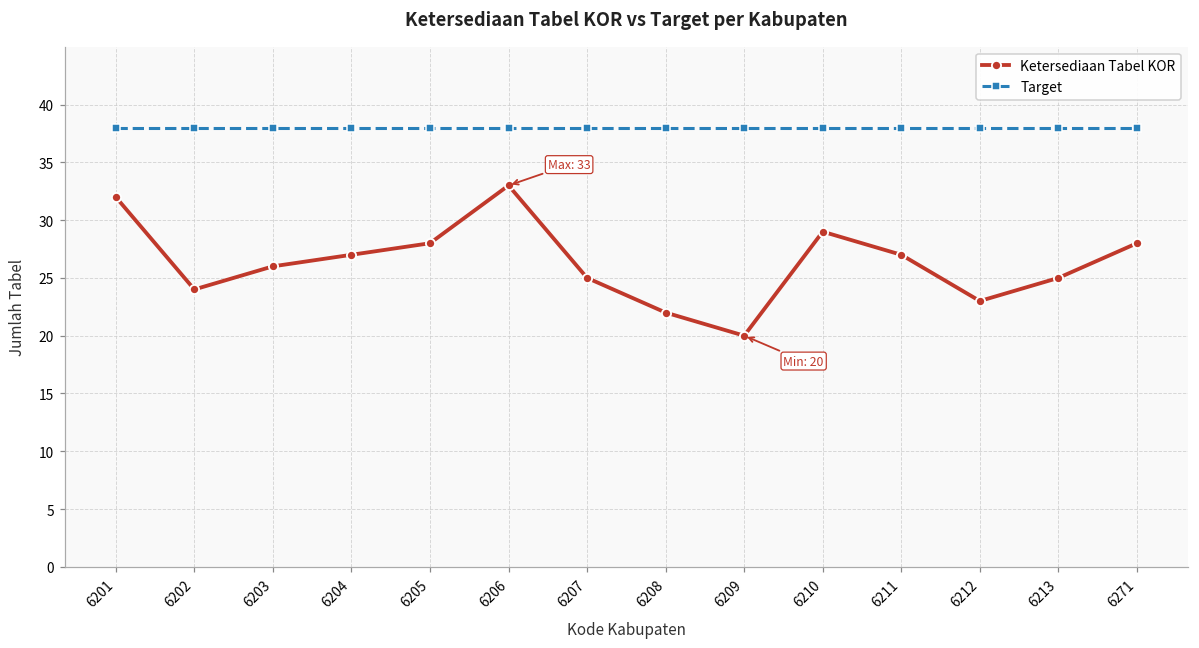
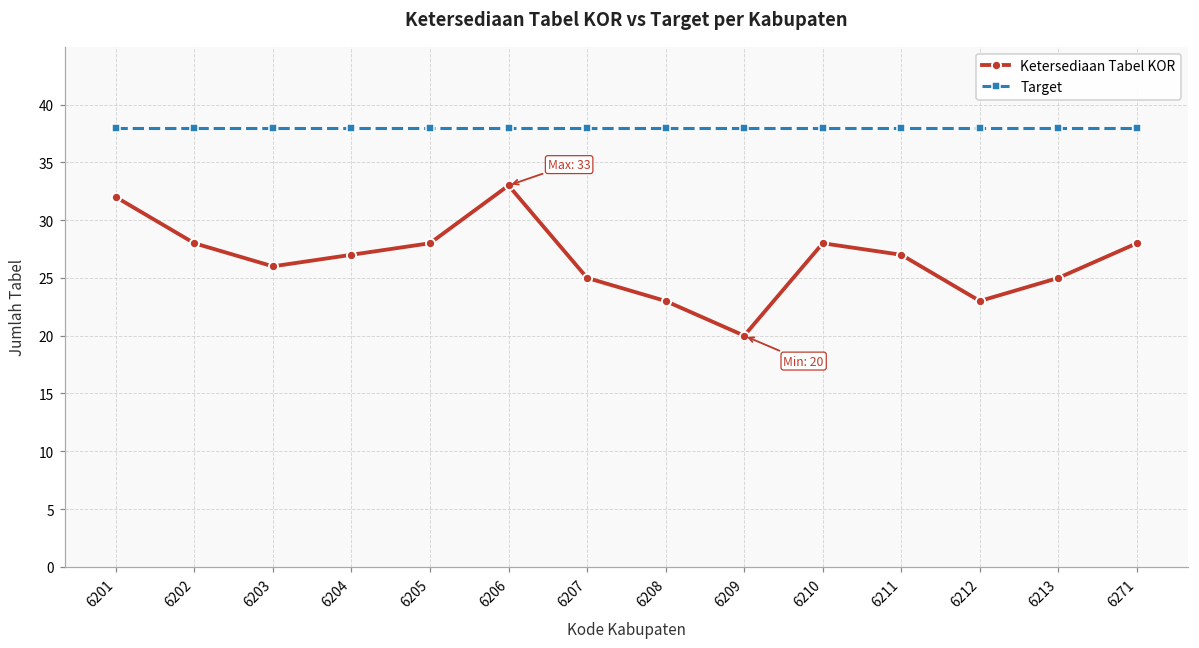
  {
    "Ketersediaan Tabel KOR": {
      "6201": 32,
-     "6202": 24,
+     "6202": 28,
      "6203": 26,
      "6204": 27,
      "6205": 28,
      "6207": 25,
-     "6208": 22,
-     "6210": 29,
+     "6208": 23,
+     "6210": 28,
      "6211": 27,
      "6212": 23,
      "6213": 25,
      "6271": 28
    },
    "Target": {
      "6201": 38,
      "6202": 38,
      "6203": 38,
      "6204": 38,
      "6205": 38,
      "6206": 38,
      "6207": 38,
      "6208": 38,
      "6209": 38,
      "6210": 38,
      "6211": 38,
      "6212": 38,
      "6213": 38,
      "6271": 38
    }
  }
